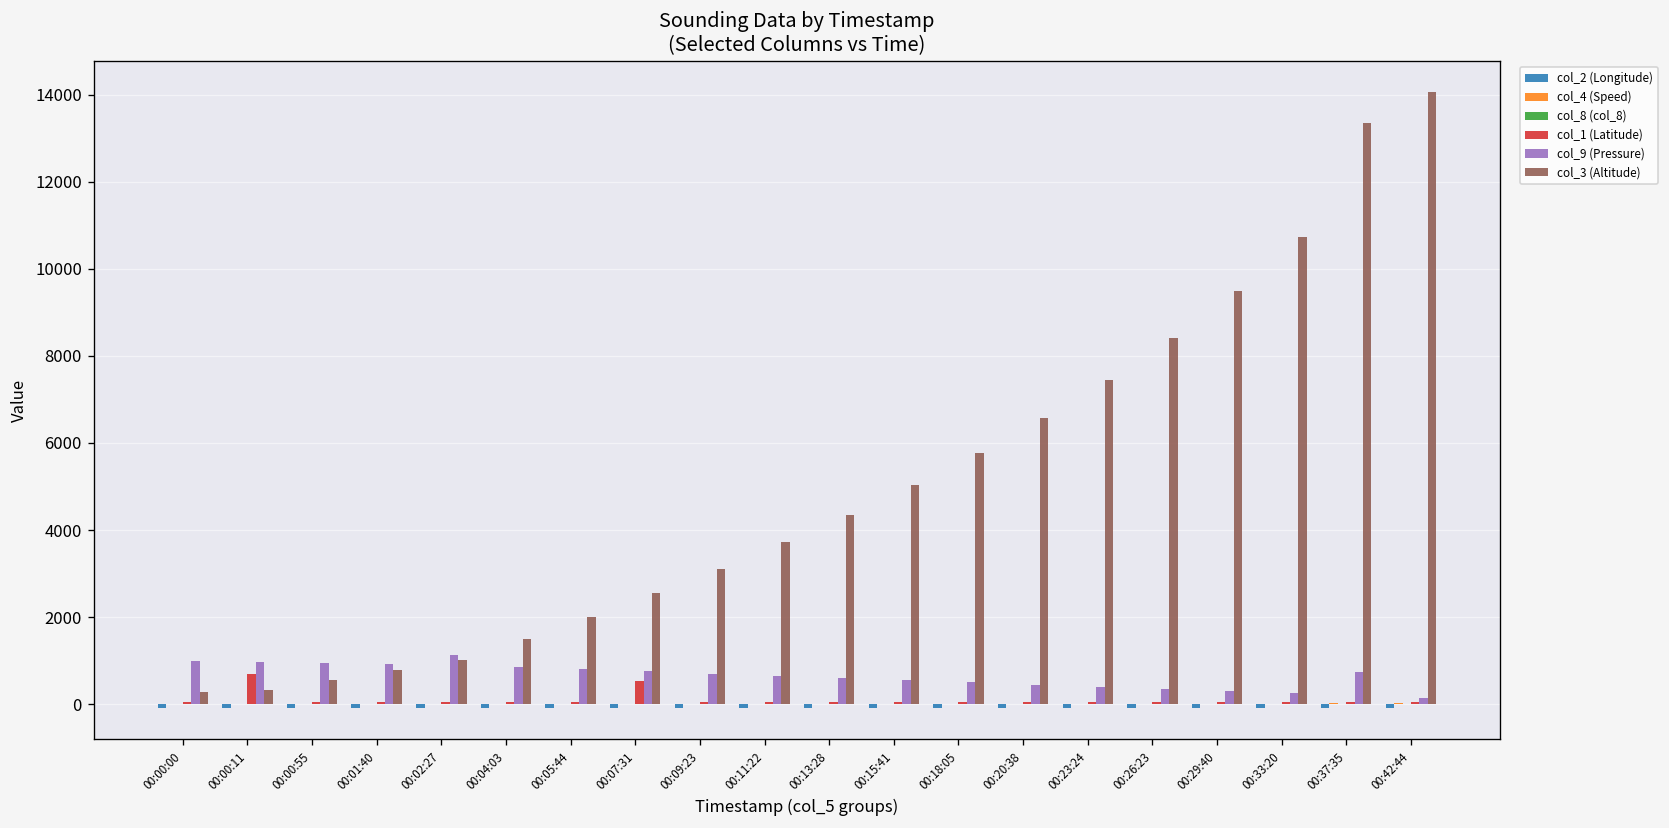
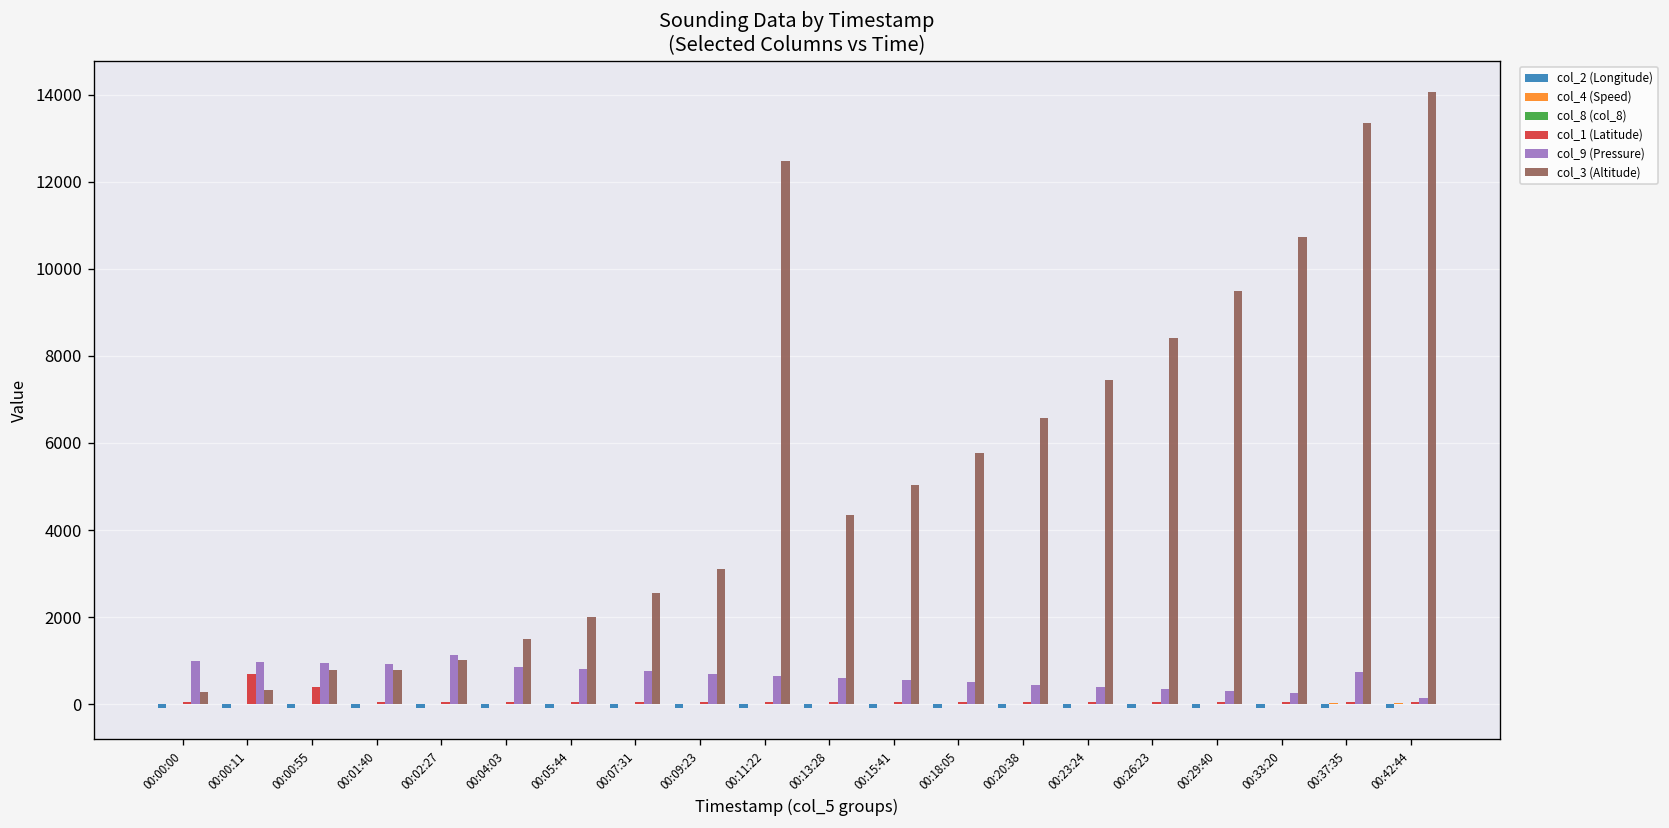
  {
    "col_2 (Longitude)": {
      "00:00:00": -100,
      "00:00:11": -100,
      "00:00:55": -100,
      "00:01:40": -100,
      "00:02:27": -100,
      "00:04:03": -100,
      "00:05:44": -100,
      "00:07:31": -100,
      "00:09:23": -100,
      "00:11:22": -100,
      "00:13:28": -100,
      "00:15:41": -100,
      "00:18:05": -100,
      "00:20:38": -100,
      "00:23:24": -100,
      "00:26:23": -100,
      "00:29:40": -100,
      "00:33:20": -100,
      "00:37:35": -100,
      "00:42:44": -100
    },
    "col_4 (Speed)": {
      "00:00:00": 0,
      "00:00:11": 0,
      "00:05:44": 0,
      "00:07:31": 0
    },
    "col_1 (Latitude)": {
      "00:00:11": 700,
-     "00:00:55": 0,
-     "00:07:31": 500
+     "00:00:55": 400,
+     "00:07:31": 0
    },
    "col_9 (Pressure)": {
      "00:00:00": 1000,
      "00:00:11": 1000,
      "00:00:55": 1000,
      "00:01:40": 900,
      "00:02:27": 1100,
      "00:04:03": 900,
      "00:05:44": 800,
      "00:07:31": 800,
      "00:09:23": 700,
      "00:11:22": 700,
      "00:13:28": 600,
      "00:15:41": 600,
      "00:18:05": 500,
      "00:20:38": 500,
      "00:23:24": 400,
      "00:26:23": 400,
      "00:29:40": 300,
      "00:33:20": 300,
      "00:37:35": 700,
      "00:42:44": 200
    },
    "col_3 (Altitude)": {
      "00:00:00": 300,
      "00:00:11": 300,
-     "00:00:55": 600,
+     "00:00:55": 800,
      "00:01:40": 800,
      "00:02:27": 1000,
      "00:04:03": 1500,
      "00:05:44": 2000,
      "00:07:31": 2500,
      "00:09:23": 3100,
-     "00:11:22": 3700,
+     "00:11:22": 12500,
      "00:13:28": 4400,
      "00:15:41": 5000,
      "00:18:05": 5800,
      "00:20:38": 6600,
      "00:23:24": 7500,
      "00:26:23": 8400,
      "00:29:40": 9500,
      "00:33:20": 10700,
      "00:37:35": 13300,
      "00:42:44": 14100
    }
  }
